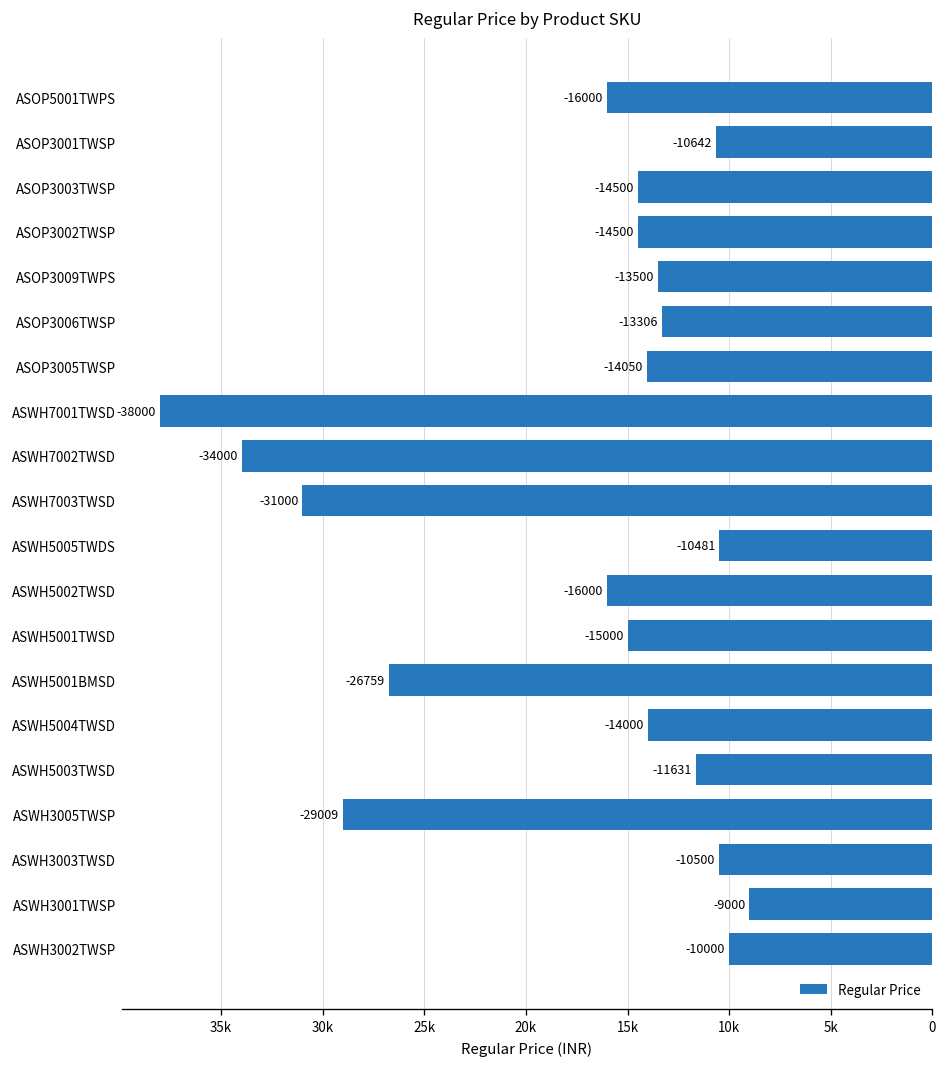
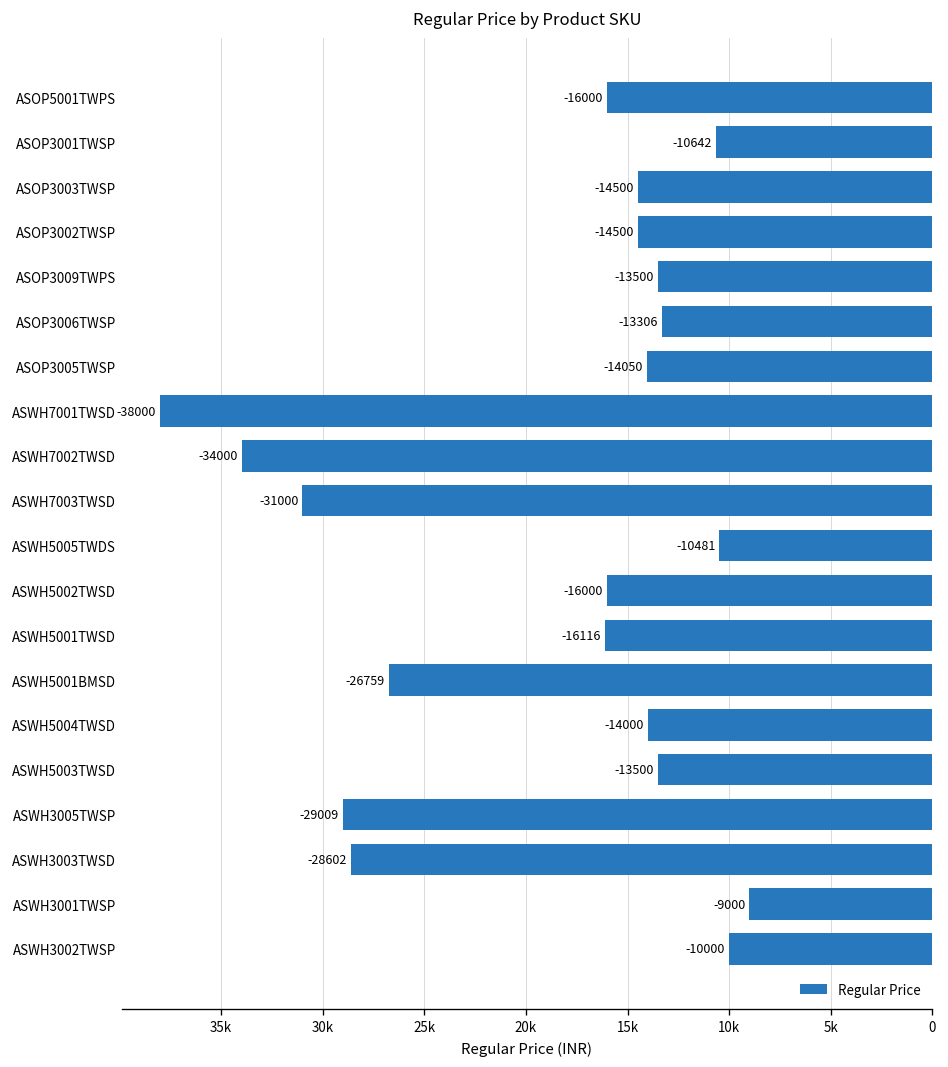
  {
    "ASOP5001TWPS": -16000,
    "ASOP3001TWSP": -10642,
    "ASOP3003TWSP": -14500,
    "ASOP3002TWSP": -14500,
    "ASOP3009TWPS": -13500,
    "ASOP3006TWSP": -13306,
    "ASOP3005TWSP": -14050,
    "ASWH7001TWSD": -38000,
    "ASWH7002TWSD": -34000,
    "ASWH7003TWSD": -31000,
    "ASWH5005TWDS": -10481,
    "ASWH5002TWSD": -16000,
-   "ASWH5001TWSD": -15000,
+   "ASWH5001TWSD": -16116,
    "ASWH5001BMSD": -26759,
    "ASWH5004TWSD": -14000,
-   "ASWH5003TWSD": -11631,
+   "ASWH5003TWSD": -13500,
    "ASWH3005TWSP": -29009,
-   "ASWH3003TWSD": -10500,
+   "ASWH3003TWSD": -28602,
    "ASWH3001TWSP": -9000,
    "ASWH3002TWSP": -10000
  }
